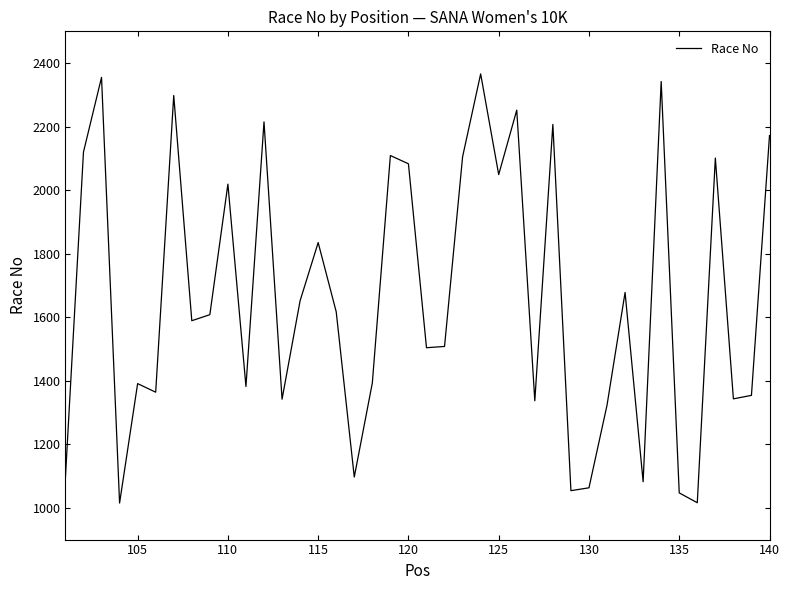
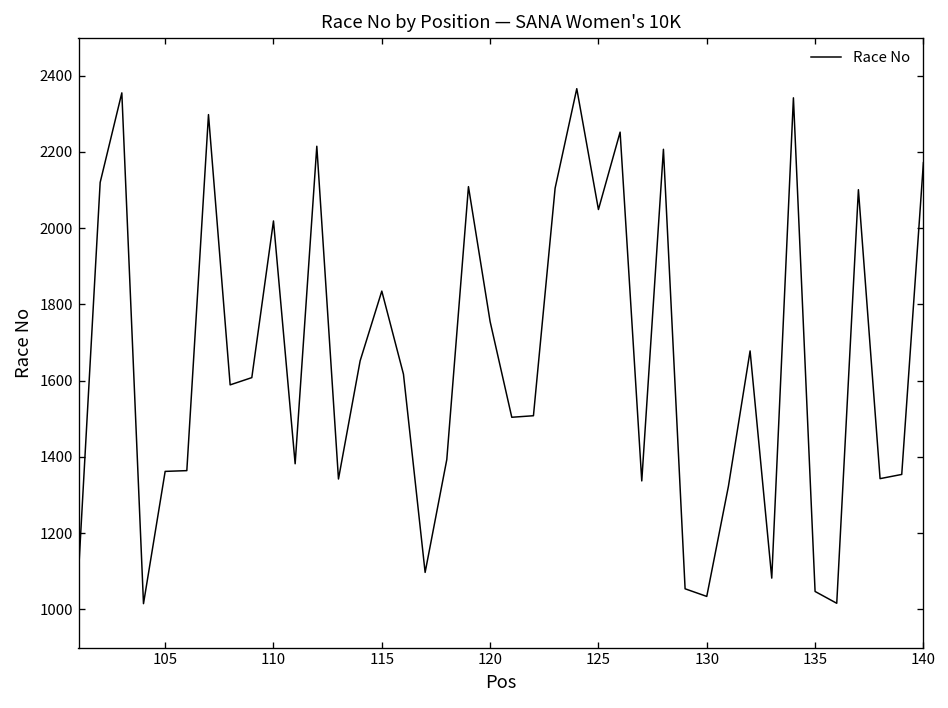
  {
-   "105": 1390,
+   "105": 1360,
    "110": 2020,
    "115": 1840,
-   "120": 2080,
+   "120": 1760,
    "125": 2050,
-   "130": 1060,
+   "130": 1030,
    "135": 1050,
    "140": 2170
  }
